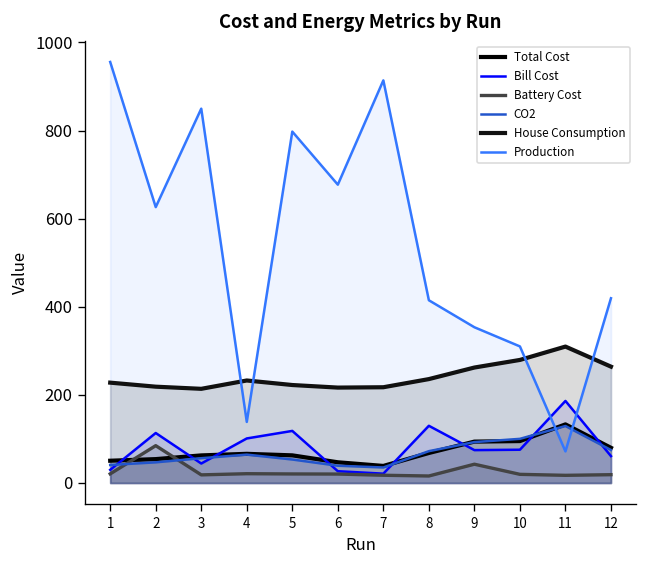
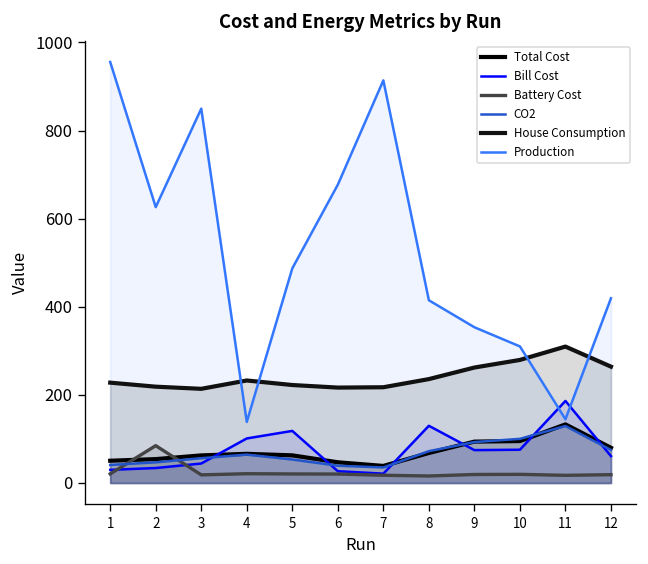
  {
    "Bill Cost": {
      "1": 30,
-     "2": 110,
+     "2": 30,
      "3": 40,
      "4": 100,
      "5": 120,
      "8": 130,
      "9": 70,
      "10": 80,
      "11": 190,
      "12": 60
    },
    "Battery Cost": {
      "1": 20,
      "2": 80,
      "3": 20,
      "4": 20,
      "5": 20,
      "8": 20,
-     "9": 40,
+     "9": 20,
      "10": 20,
      "11": 20,
      "12": 20
    },
    "CO2": {
      "1": 40,
      "2": 50,
      "5": 50,
      "6": 40
    },
    "Production": {
      "1": 960,
      "2": 630,
      "3": 850,
      "4": 140,
-     "5": 800,
+     "5": 490,
      "6": 680,
      "7": 910,
      "8": 410,
      "9": 350,
      "10": 310,
-     "11": 70,
+     "11": 140,
      "12": 420
    }
  }
